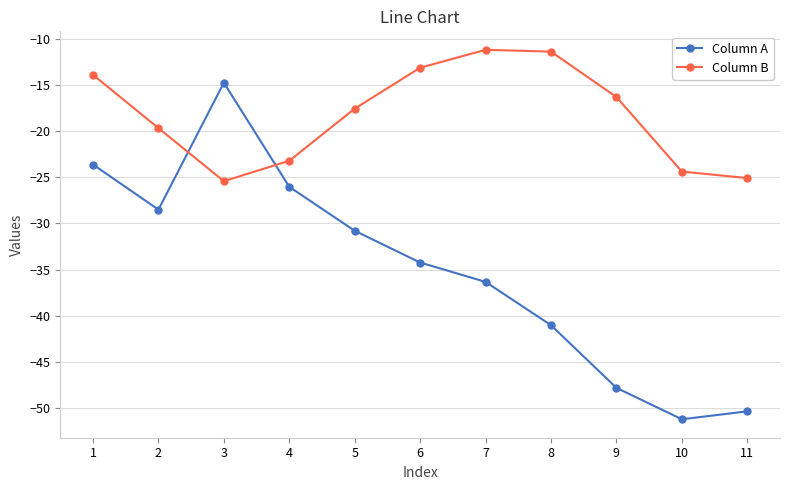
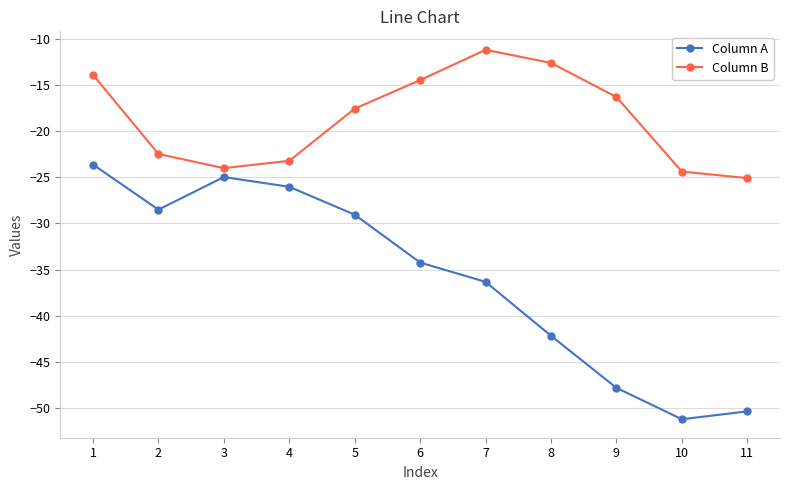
  {
    "Column A": {
      "1": -24,
      "2": -29,
-     "3": -15,
+     "3": -25,
      "4": -26,
-     "5": -31,
+     "5": -29,
      "6": -34,
      "7": -36,
-     "8": -41,
+     "8": -42,
      "9": -48,
      "10": -51,
      "11": -50
    },
    "Column B": {
      "1": -14,
-     "2": -20,
-     "3": -25,
+     "2": -22,
+     "3": -24,
      "4": -23,
      "5": -18,
-     "6": -13,
+     "6": -14,
      "7": -11,
-     "8": -11,
+     "8": -13,
      "9": -16,
      "10": -24,
      "11": -25
    }
  }
